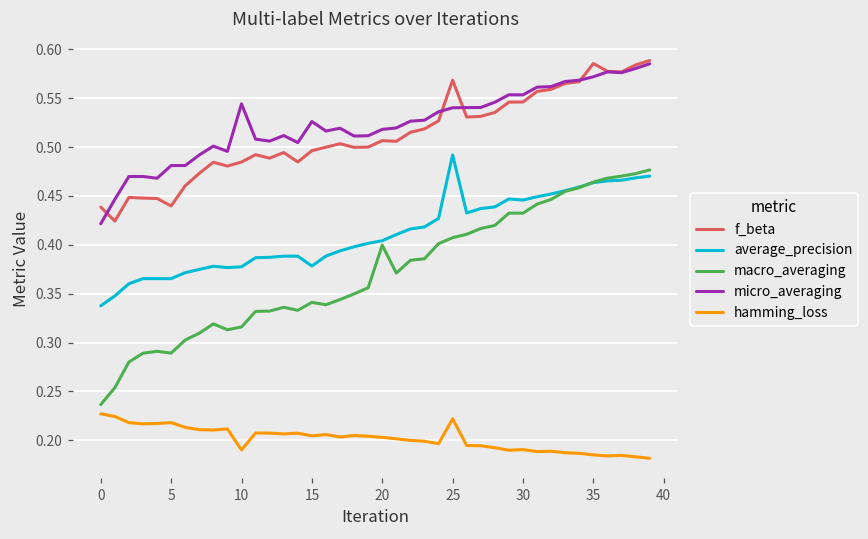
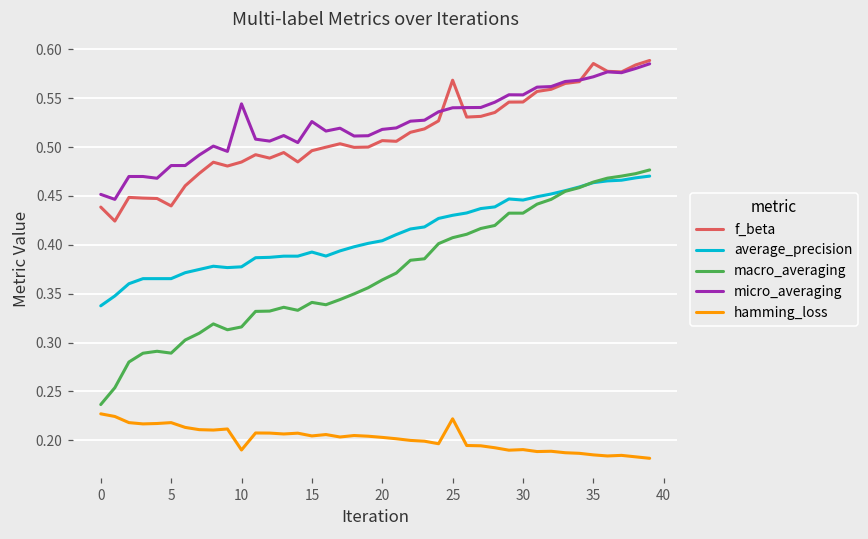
  {
    "f_beta": {
      "0": 0.44,
      "5": 0.44,
      "10": 0.48,
      "15": 0.50,
      "20": 0.51,
      "25": 0.57,
      "30": 0.55,
      "35": 0.59
    },
    "average_precision": {
      "0": 0.34,
      "5": 0.37,
      "10": 0.38,
-     "15": 0.38,
+     "15": 0.39,
      "20": 0.40,
-     "25": 0.49,
+     "25": 0.43,
      "30": 0.45
    },
    "macro_averaging": {
      "0": 0.24,
      "5": 0.29,
      "10": 0.32,
      "15": 0.34,
-     "20": 0.40,
+     "20": 0.36,
      "25": 0.41,
      "30": 0.43
    },
    "micro_averaging": {
-     "0": 0.42,
+     "0": 0.45,
      "5": 0.48,
      "10": 0.54,
      "15": 0.53,
      "20": 0.52,
      "25": 0.54,
      "30": 0.55,
      "35": 0.57
    },
    "hamming_loss": {
      "0": 0.23,
      "5": 0.22,
      "10": 0.19,
      "15": 0.20,
      "20": 0.20,
      "25": 0.22,
      "30": 0.19,
      "35": 0.19
    }
  }
